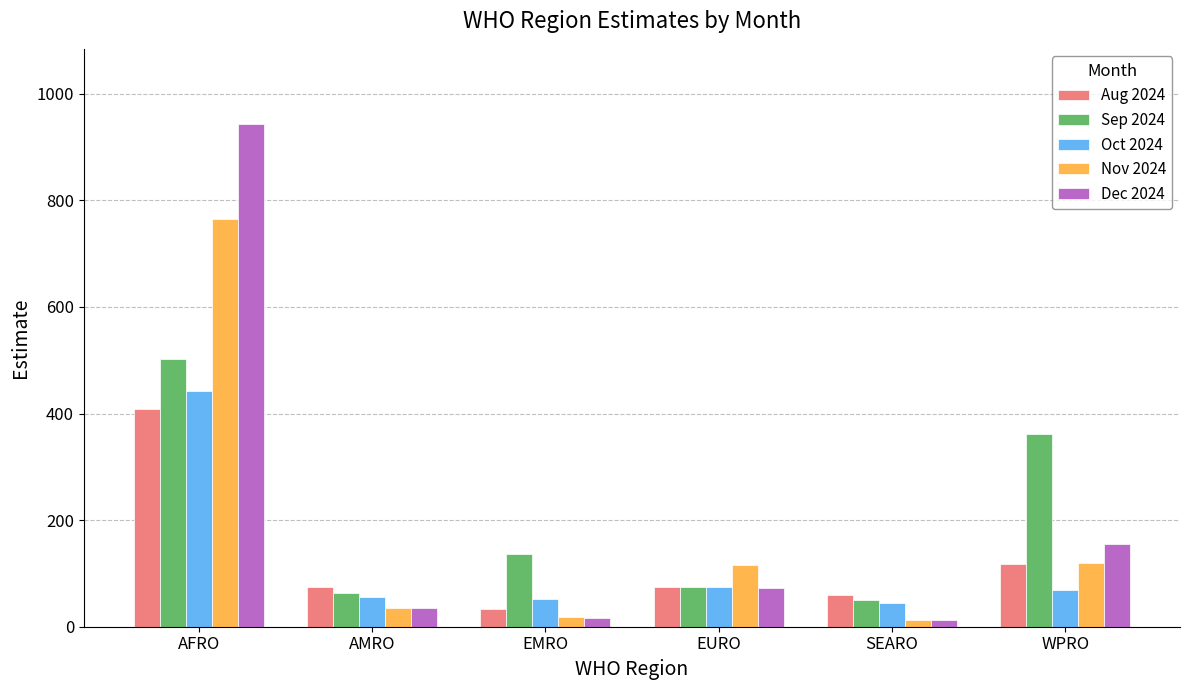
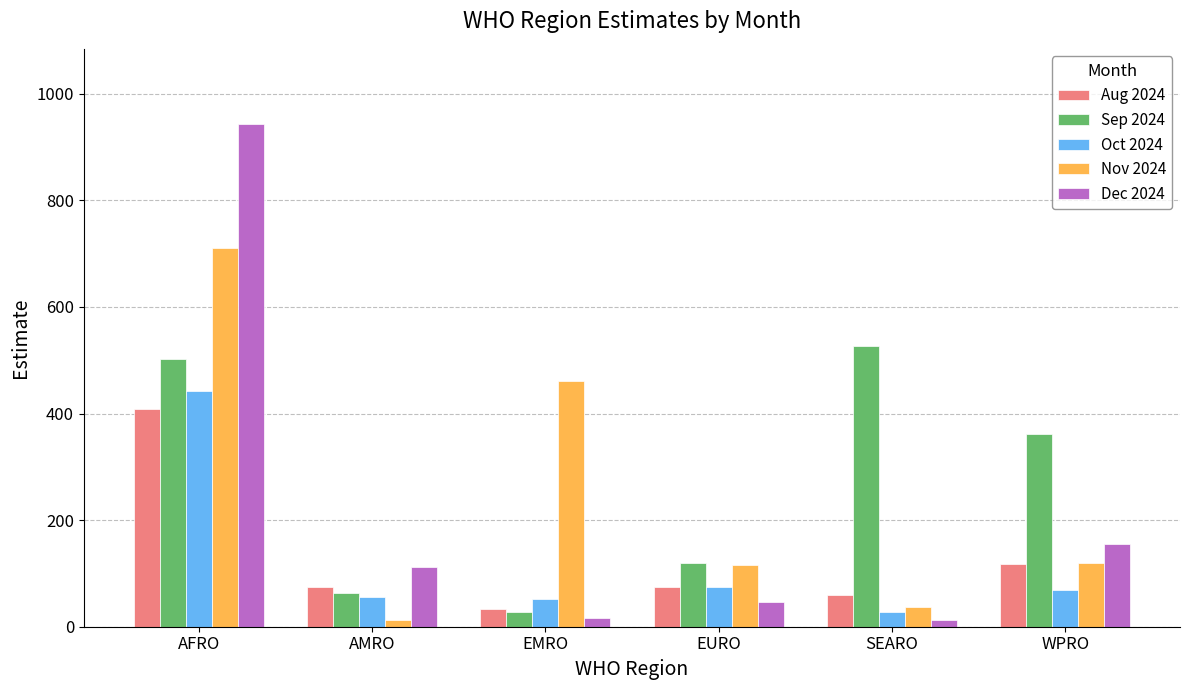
  {
    "Aug 2024": {
      "AFRO": 410,
      "AMRO": 80,
      "EMRO": 30,
      "EURO": 80,
      "SEARO": 60,
      "WPRO": 120
    },
    "Sep 2024": {
      "AFRO": 500,
      "AMRO": 60,
-     "EMRO": 140,
-     "EURO": 70,
-     "SEARO": 50,
+     "EMRO": 30,
+     "EURO": 120,
+     "SEARO": 530,
      "WPRO": 360
    },
    "Oct 2024": {
      "AFRO": 440,
      "AMRO": 60,
      "EMRO": 50,
      "EURO": 70,
-     "SEARO": 40,
+     "SEARO": 30,
      "WPRO": 70
    },
    "Nov 2024": {
-     "AFRO": 770,
-     "AMRO": 40,
-     "EMRO": 20,
+     "AFRO": 710,
+     "AMRO": 10,
+     "EMRO": 460,
      "EURO": 120,
-     "SEARO": 10,
+     "SEARO": 40,
      "WPRO": 120
    },
    "Dec 2024": {
      "AFRO": 940,
-     "AMRO": 40,
+     "AMRO": 110,
      "EMRO": 20,
-     "EURO": 70,
+     "EURO": 50,
      "SEARO": 10,
      "WPRO": 160
    }
  }
